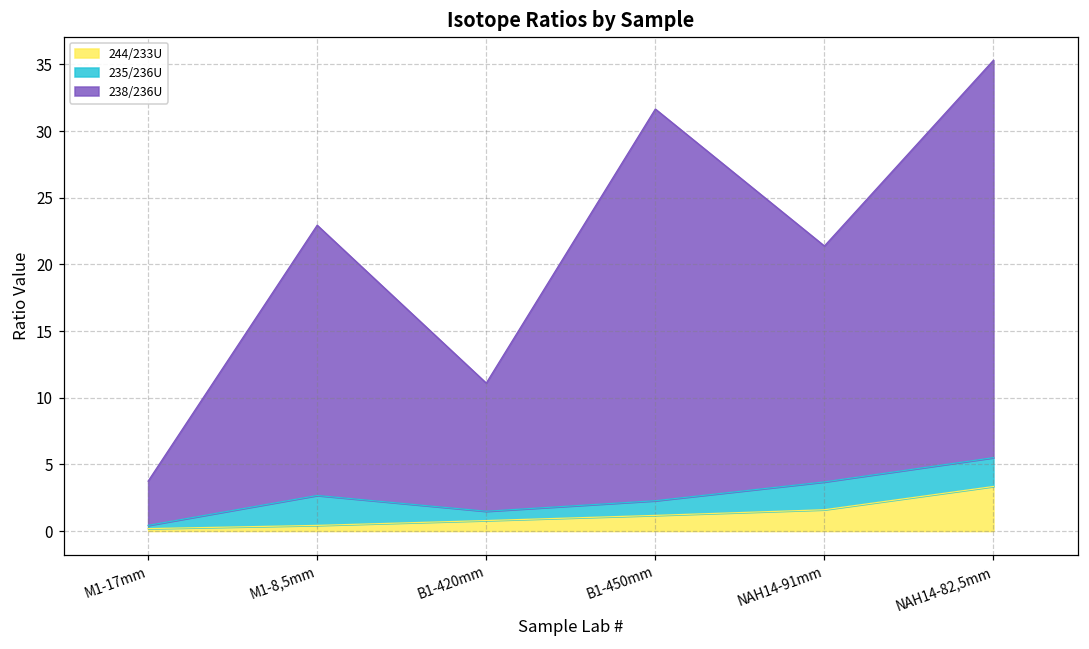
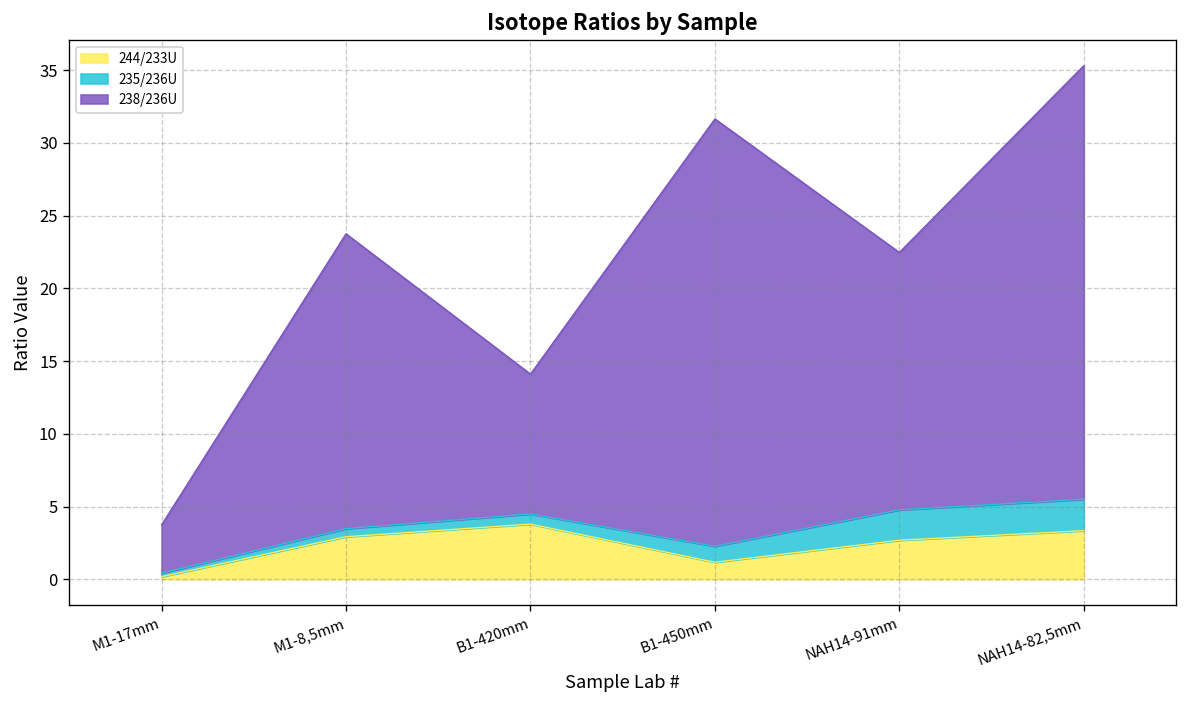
  {
    "244/233U": {
      "M1-17mm": 0.2,
-     "M1-8,5mm": 0.4,
-     "B1-420mm": 0.8,
+     "M1-8,5mm": 2.9,
+     "B1-420mm": 3.8,
      "B1-450mm": 1.2,
-     "NAH14-91mm": 1.6,
+     "NAH14-91mm": 2.7,
      "NAH14-82,5mm": 3.3
    },
    "235/236U": {
      "M1-17mm": 0.2,
-     "M1-8,5mm": 2.2,
+     "M1-8,5mm": 0.6,
      "B1-420mm": 0.7,
      "B1-450mm": 1.1,
      "NAH14-91mm": 2.1,
      "NAH14-82,5mm": 2.2
    },
    "238/236U": {
      "M1-17mm": 3.3,
      "M1-8,5mm": 20.3,
      "B1-420mm": 9.6,
      "B1-450mm": 29.4,
      "NAH14-91mm": 17.7,
      "NAH14-82,5mm": 29.8
    }
  }
